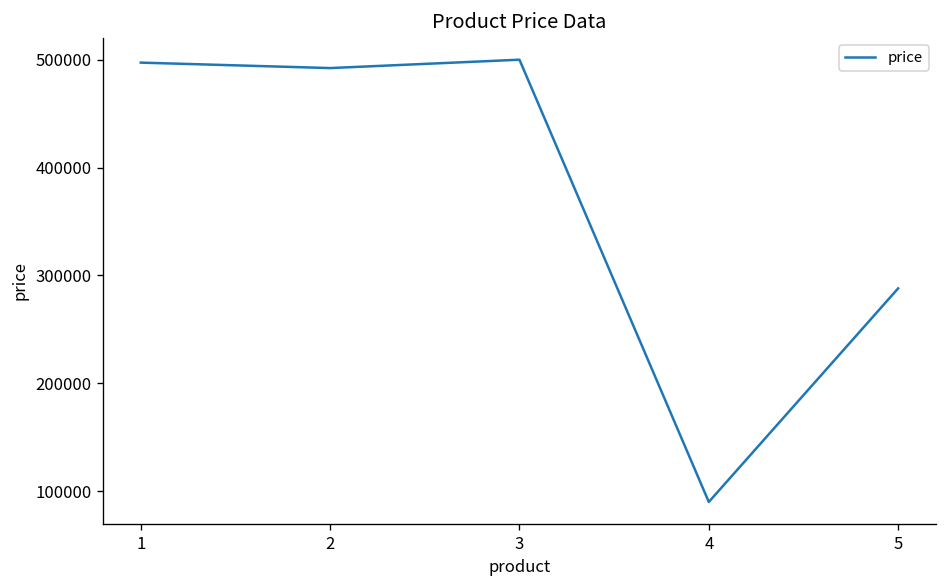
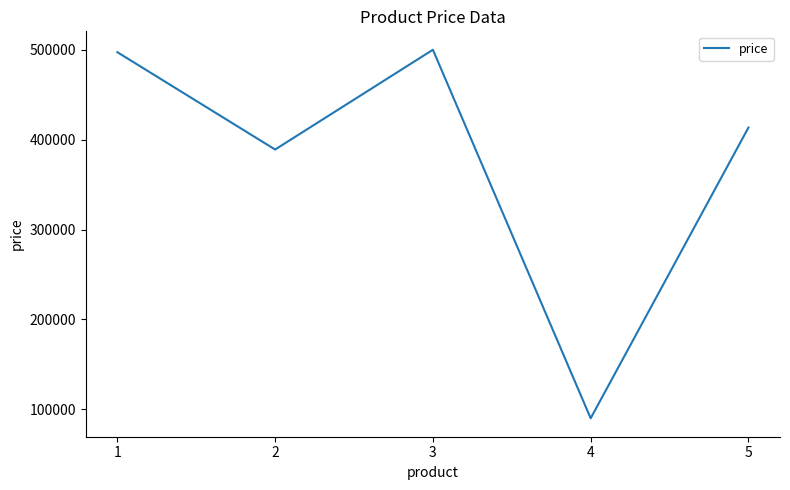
  {
    "1": 500000,
-   "2": 490000,
+   "2": 390000,
    "3": 500000,
    "4": 90000,
-   "5": 290000
+   "5": 410000
  }
